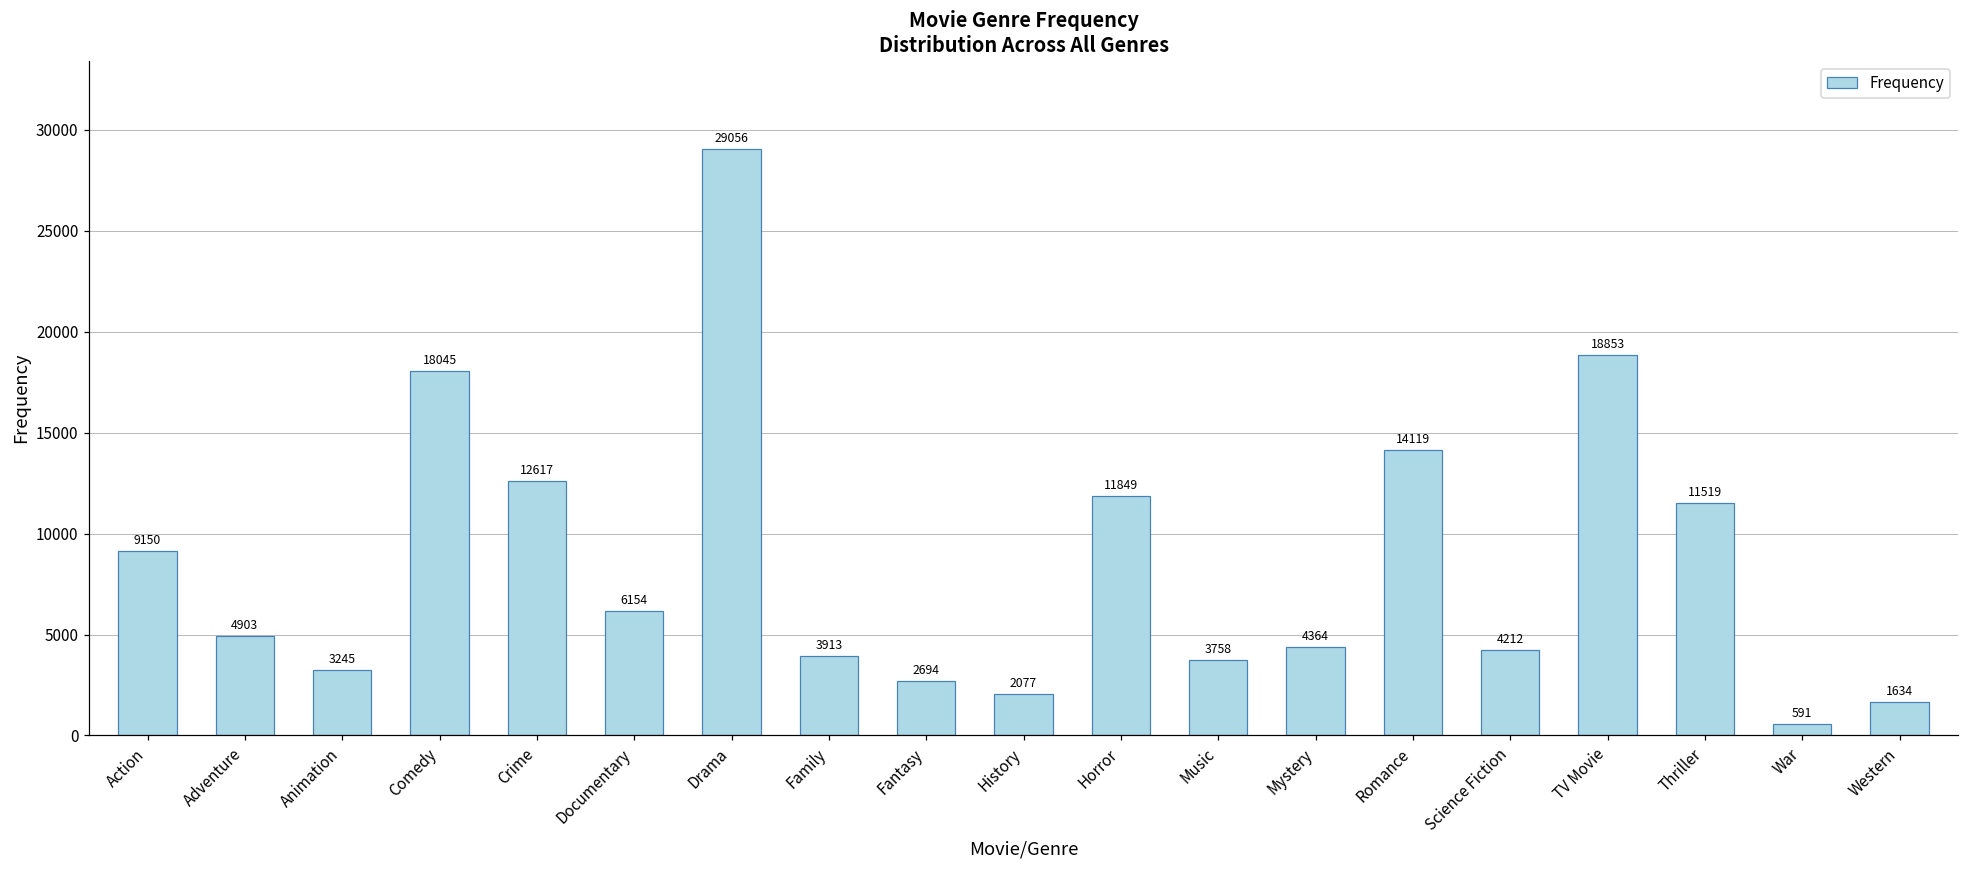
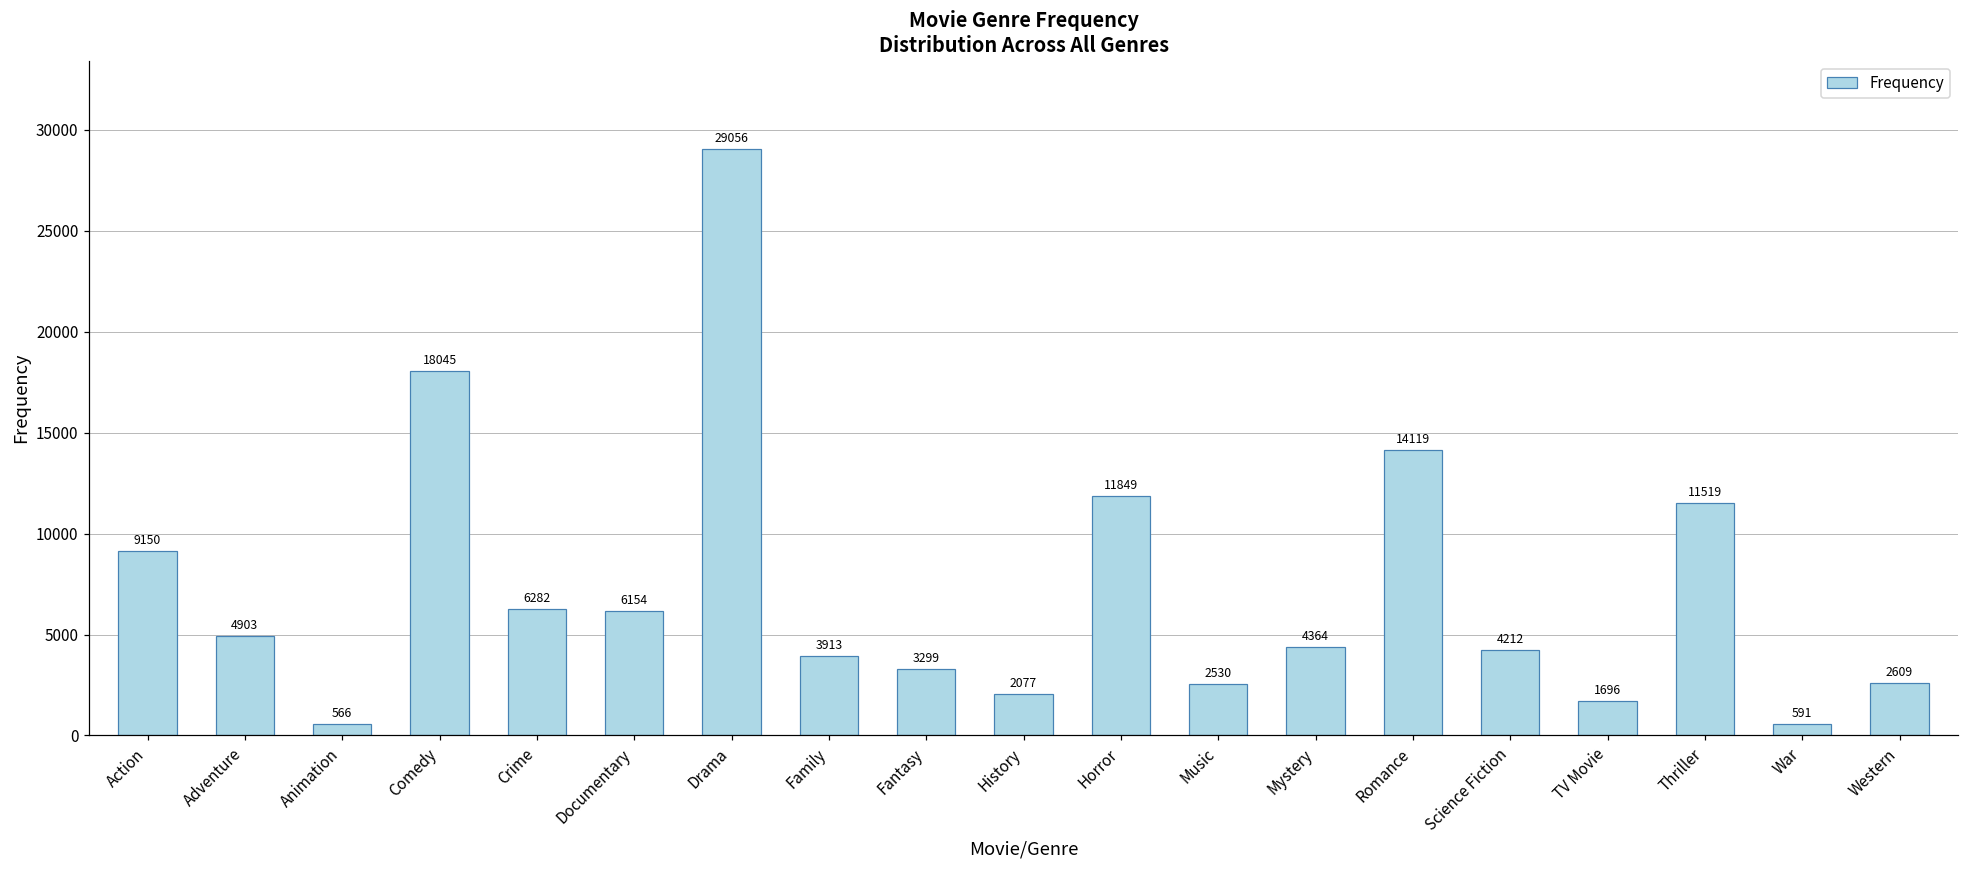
  {
    "Action": 9150,
    "Adventure": 4903,
-   "Animation": 3245,
+   "Animation": 566,
    "Comedy": 18045,
-   "Crime": 12617,
+   "Crime": 6282,
    "Documentary": 6154,
    "Drama": 29056,
    "Family": 3913,
-   "Fantasy": 2694,
+   "Fantasy": 3299,
    "History": 2077,
    "Horror": 11849,
-   "Music": 3758,
+   "Music": 2530,
    "Mystery": 4364,
    "Romance": 14119,
    "Science Fiction": 4212,
-   "TV Movie": 18853,
+   "TV Movie": 1696,
    "Thriller": 11519,
    "War": 591,
-   "Western": 1634
+   "Western": 2609
  }
